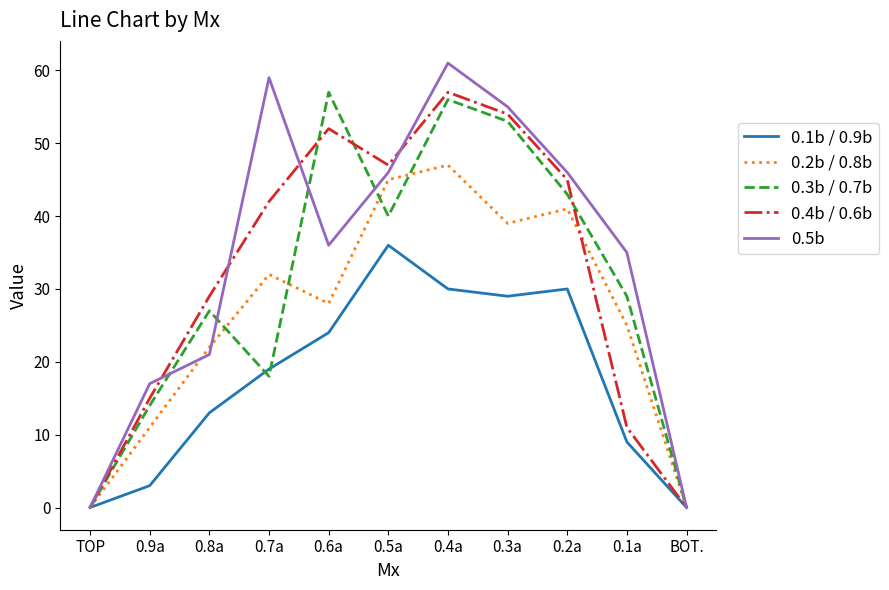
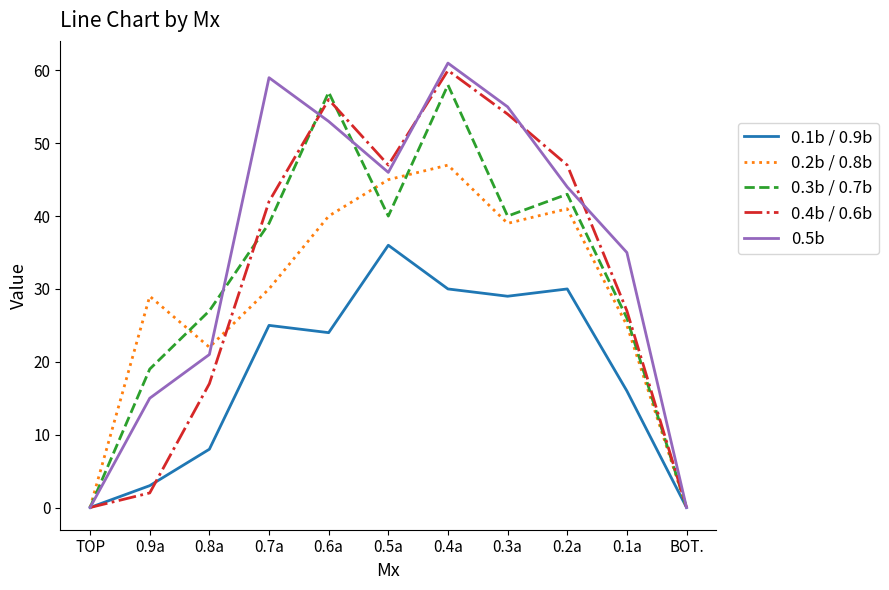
  {
    "0.1b / 0.9b": {
      "0.9a": 3,
-     "0.8a": 13,
-     "0.7a": 19,
+     "0.8a": 8,
+     "0.7a": 25,
      "0.6a": 24,
      "0.5a": 36,
      "0.4a": 30,
      "0.3a": 29,
      "0.2a": 30,
-     "0.1a": 9
+     "0.1a": 16
    },
    "0.2b / 0.8b": {
-     "0.9a": 11,
+     "0.9a": 29,
      "0.8a": 22,
-     "0.7a": 32,
-     "0.6a": 28,
+     "0.7a": 30,
+     "0.6a": 40,
      "0.5a": 45,
      "0.4a": 47,
      "0.3a": 39,
      "0.2a": 41,
      "0.1a": 25
    },
    "0.3b / 0.7b": {
-     "0.9a": 14,
+     "0.9a": 19,
      "0.8a": 27,
-     "0.7a": 18,
+     "0.7a": 39,
      "0.6a": 57,
      "0.5a": 40,
-     "0.4a": 56,
-     "0.3a": 53,
+     "0.4a": 58,
+     "0.3a": 40,
      "0.2a": 43,
-     "0.1a": 29
+     "0.1a": 26
    },
    "0.4b / 0.6b": {
-     "0.9a": 15,
-     "0.8a": 29,
+     "0.9a": 2,
+     "0.8a": 17,
      "0.7a": 42,
-     "0.6a": 52,
+     "0.6a": 56,
      "0.5a": 47,
-     "0.4a": 57,
+     "0.4a": 60,
      "0.3a": 54,
-     "0.2a": 45,
-     "0.1a": 11
+     "0.2a": 47,
+     "0.1a": 27
    },
    "0.5b": {
-     "0.9a": 17,
+     "0.9a": 15,
      "0.8a": 21,
      "0.7a": 59,
-     "0.6a": 36,
+     "0.6a": 53,
      "0.5a": 46,
      "0.4a": 61,
      "0.3a": 55,
-     "0.2a": 46,
+     "0.2a": 44,
      "0.1a": 35
    }
  }
